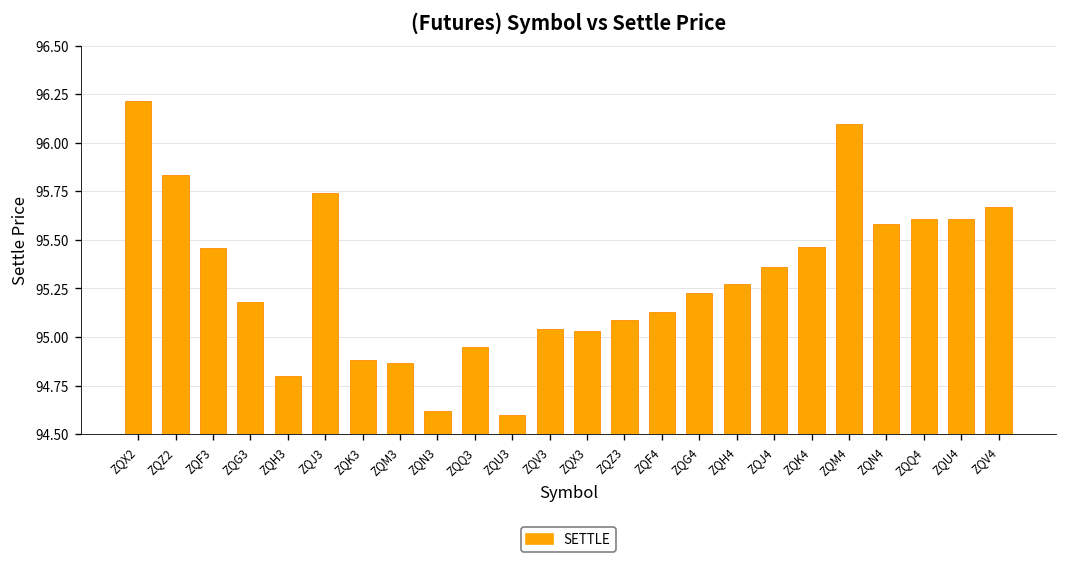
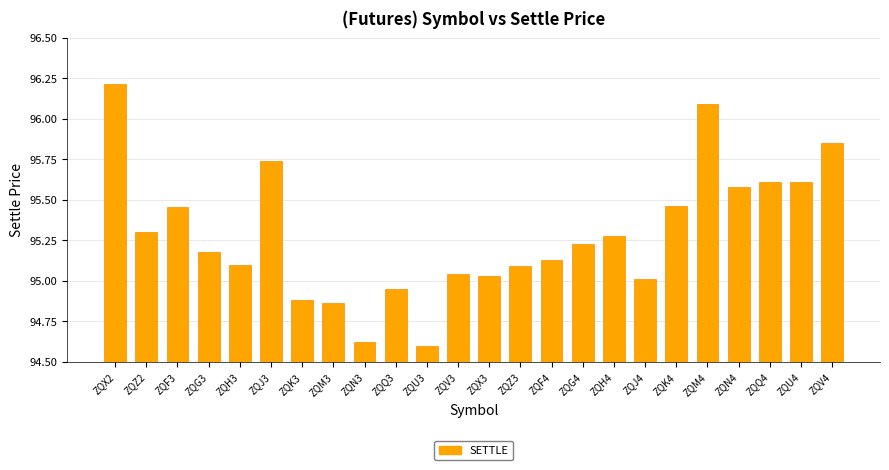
  {
    "ZQX2": 96.22,
-   "ZQZ2": 95.84,
+   "ZQZ2": 95.31,
    "ZQF3": 95.46,
    "ZQG3": 95.18,
-   "ZQH3": 94.8,
+   "ZQH3": 95.1,
    "ZQJ3": 95.74,
    "ZQK3": 94.88,
    "ZQM3": 94.87,
    "ZQN3": 94.62,
    "ZQQ3": 94.95,
    "ZQU3": 94.60,
    "ZQV3": 95.04,
    "ZQX3": 95.03,
    "ZQZ3": 95.09,
    "ZQF4": 95.13,
    "ZQG4": 95.23,
    "ZQH4": 95.28,
-   "ZQJ4": 95.36,
+   "ZQJ4": 95.01,
    "ZQK4": 95.47,
    "ZQM4": 96.10,
    "ZQN4": 95.58,
    "ZQQ4": 95.61,
    "ZQU4": 95.61,
-   "ZQV4": 95.67
+   "ZQV4": 95.85
  }
